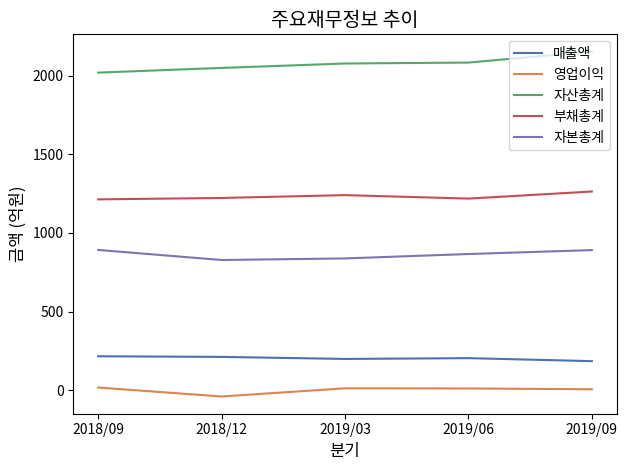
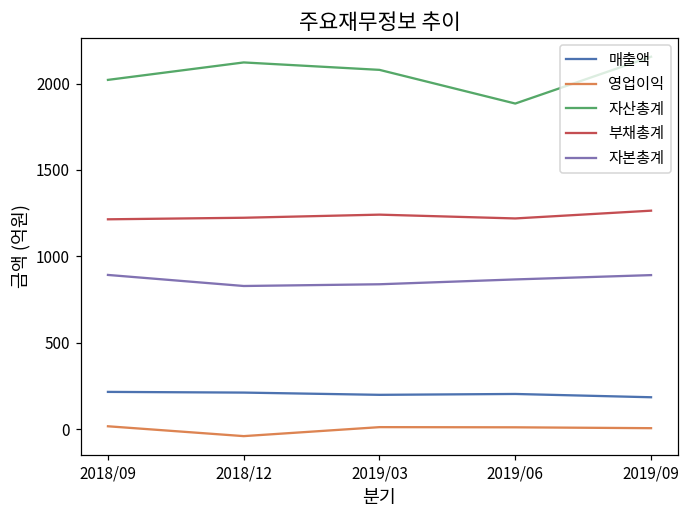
  {
    "자산총계": {
      "2018/09": 2020,
-     "2018/12": 2050,
+     "2018/12": 2120,
      "2019/03": 2080,
-     "2019/06": 2090
+     "2019/06": 1880
    }
  }
